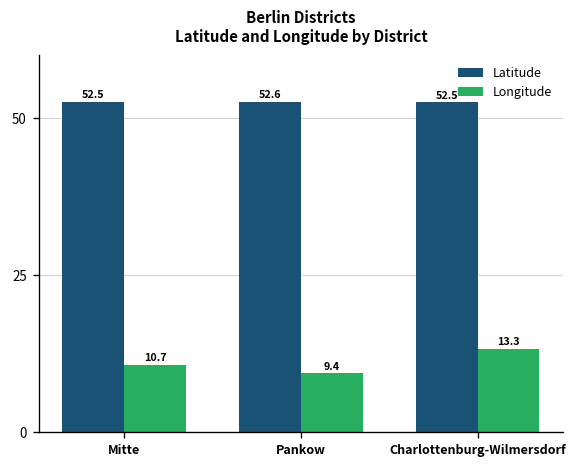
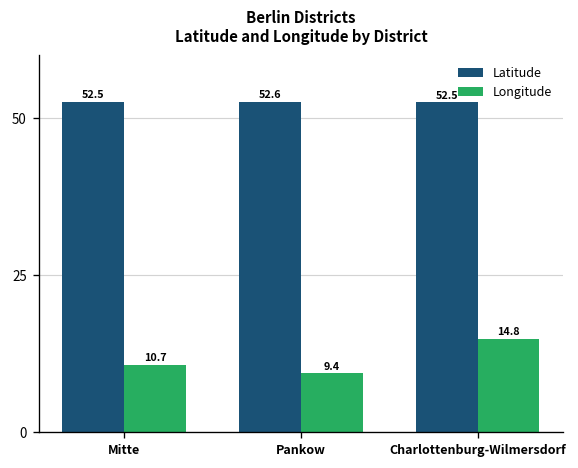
  {
    "Latitude": {
      "Mitte": 52.5,
      "Pankow": 52.6,
      "Charlottenburg-Wilmersdorf": 52.5
    },
    "Longitude": {
      "Mitte": 10.7,
      "Pankow": 9.4,
-     "Charlottenburg-Wilmersdorf": 13.3
+     "Charlottenburg-Wilmersdorf": 14.8
    }
  }
